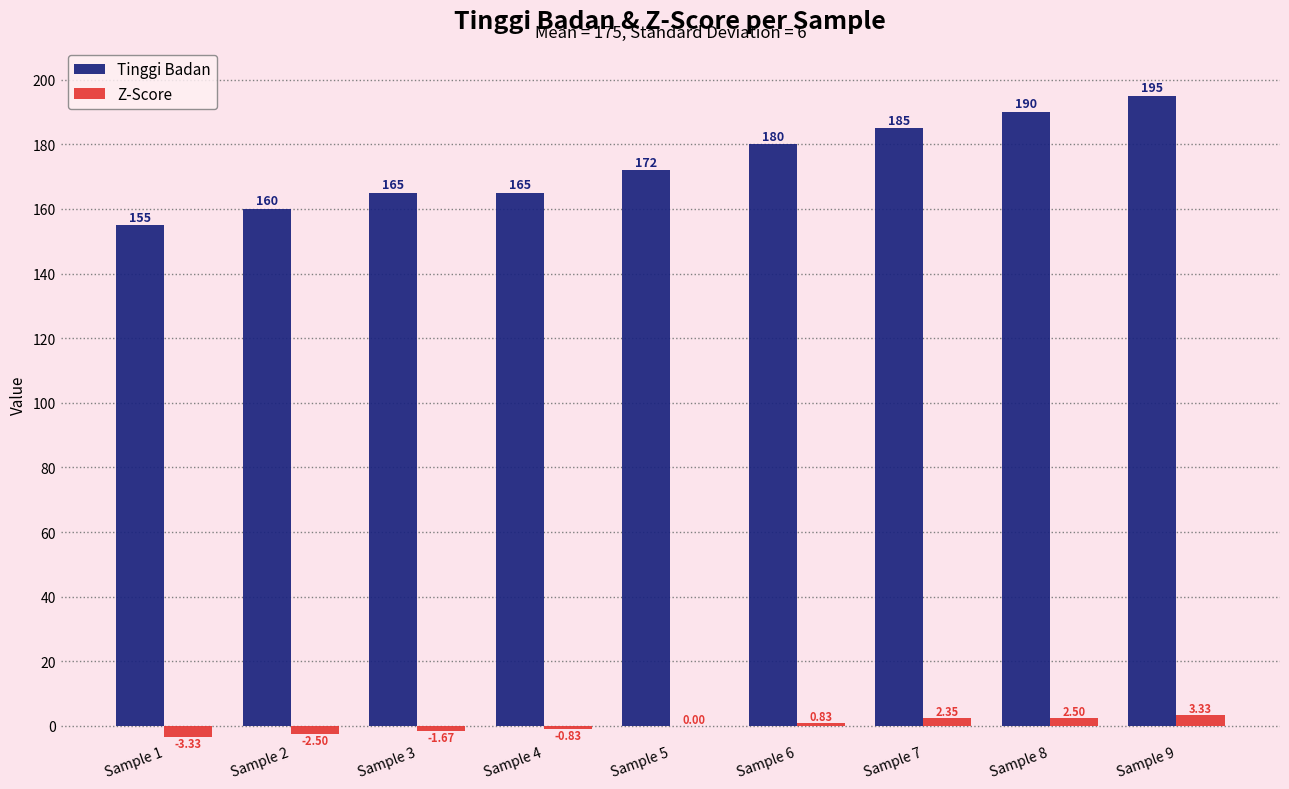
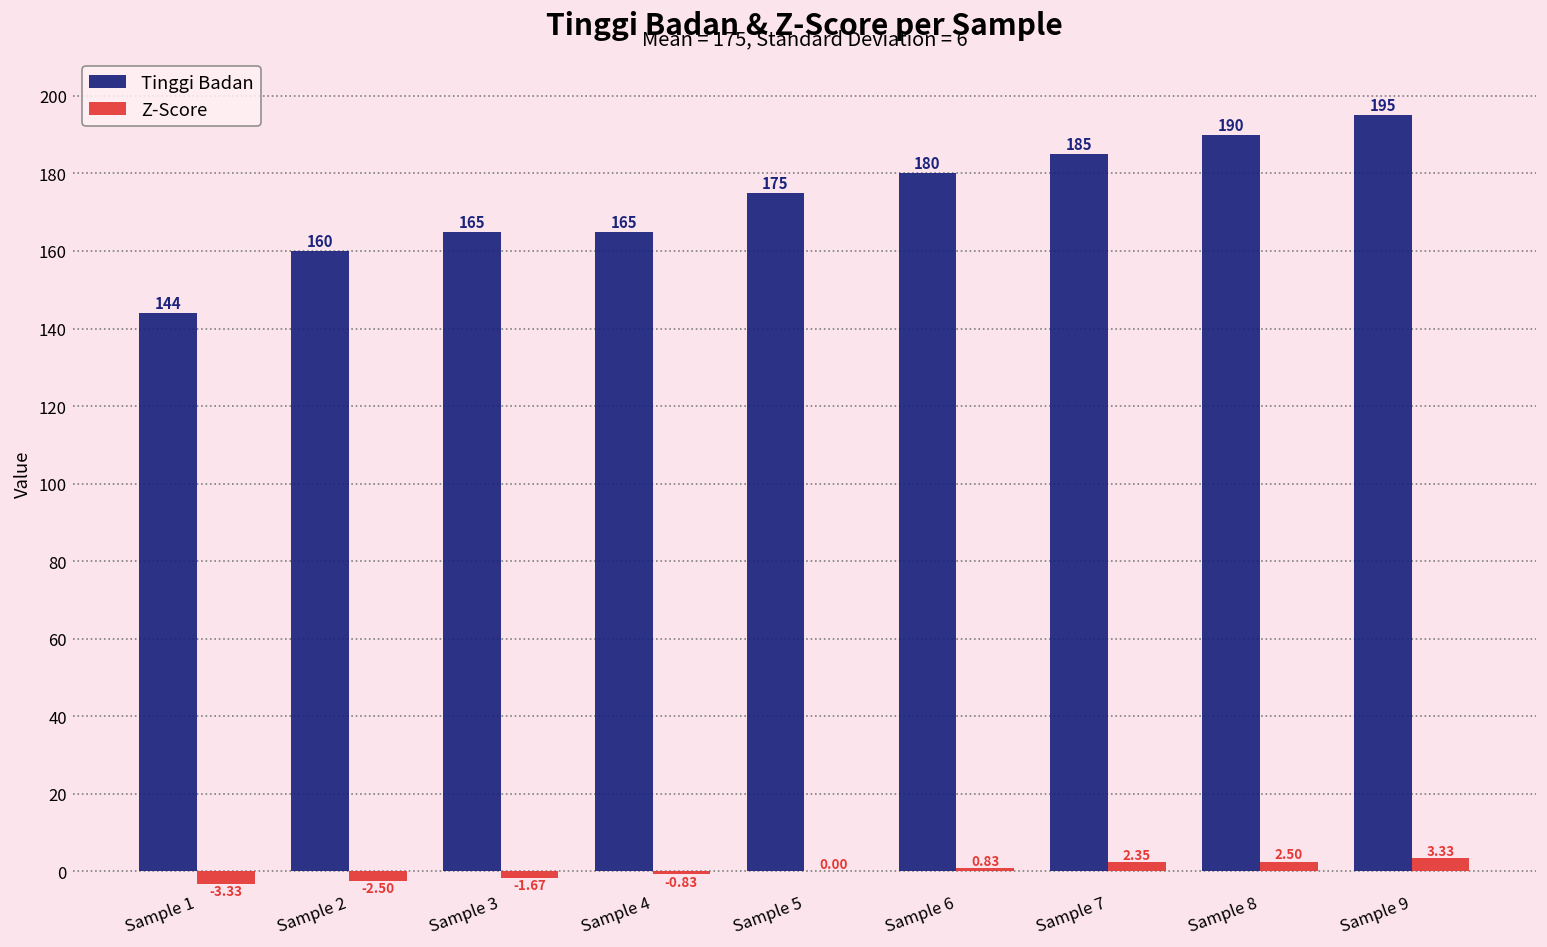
  {
    "Tinggi Badan": {
-     "Sample 1": 155,
+     "Sample 1": 144,
      "Sample 2": 160,
      "Sample 3": 165,
      "Sample 4": 165,
-     "Sample 5": 172,
+     "Sample 5": 175,
      "Sample 6": 180,
      "Sample 7": 185,
      "Sample 8": 190,
      "Sample 9": 195
    },
    "Z-Score": {
      "Sample 1": -3.33,
      "Sample 2": -2.50,
      "Sample 3": -1.67,
      "Sample 4": -0.83,
      "Sample 5": 0.00,
      "Sample 6": 0.83,
      "Sample 7": 2.35,
      "Sample 8": 2.50,
      "Sample 9": 3.33
    }
  }
